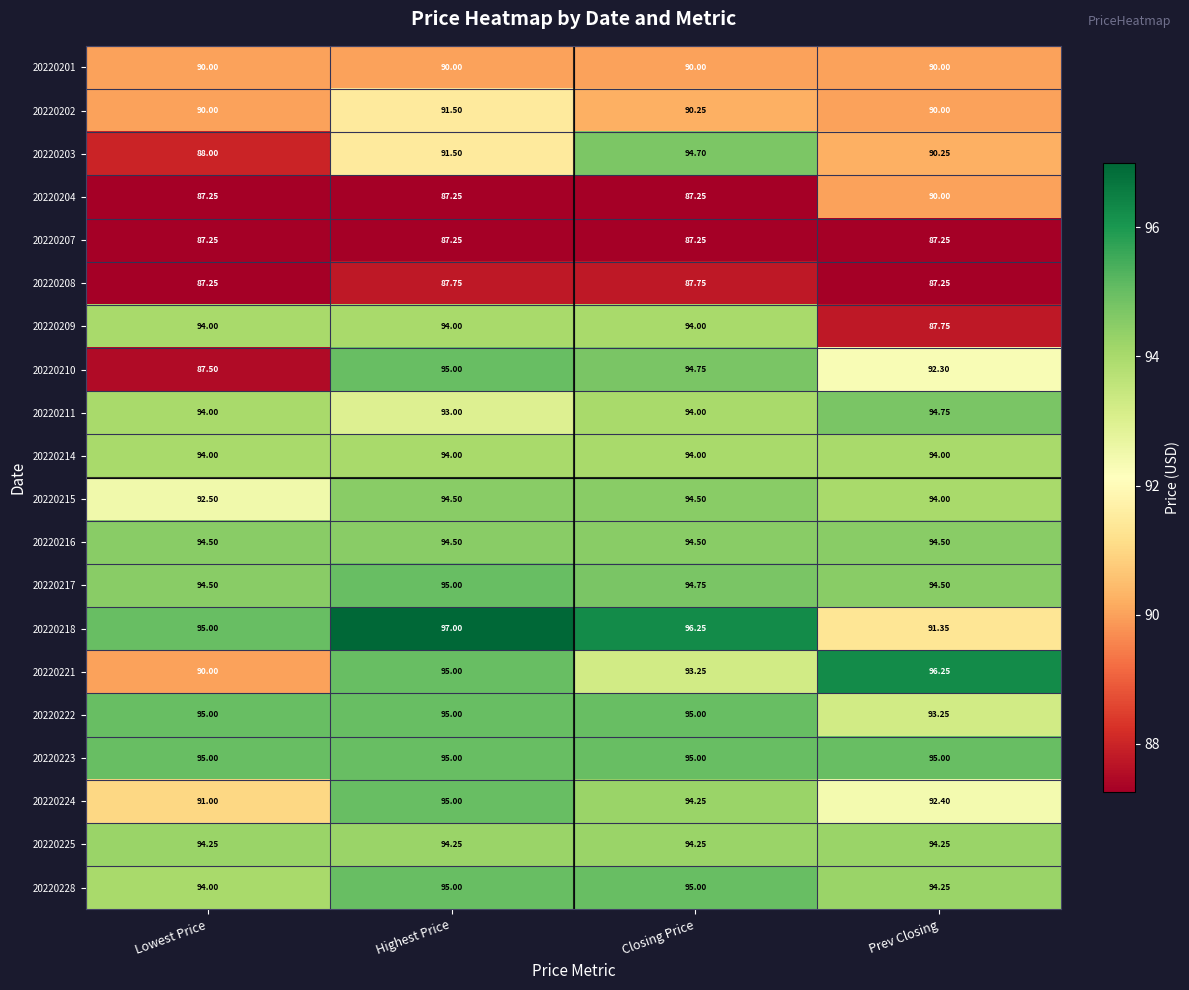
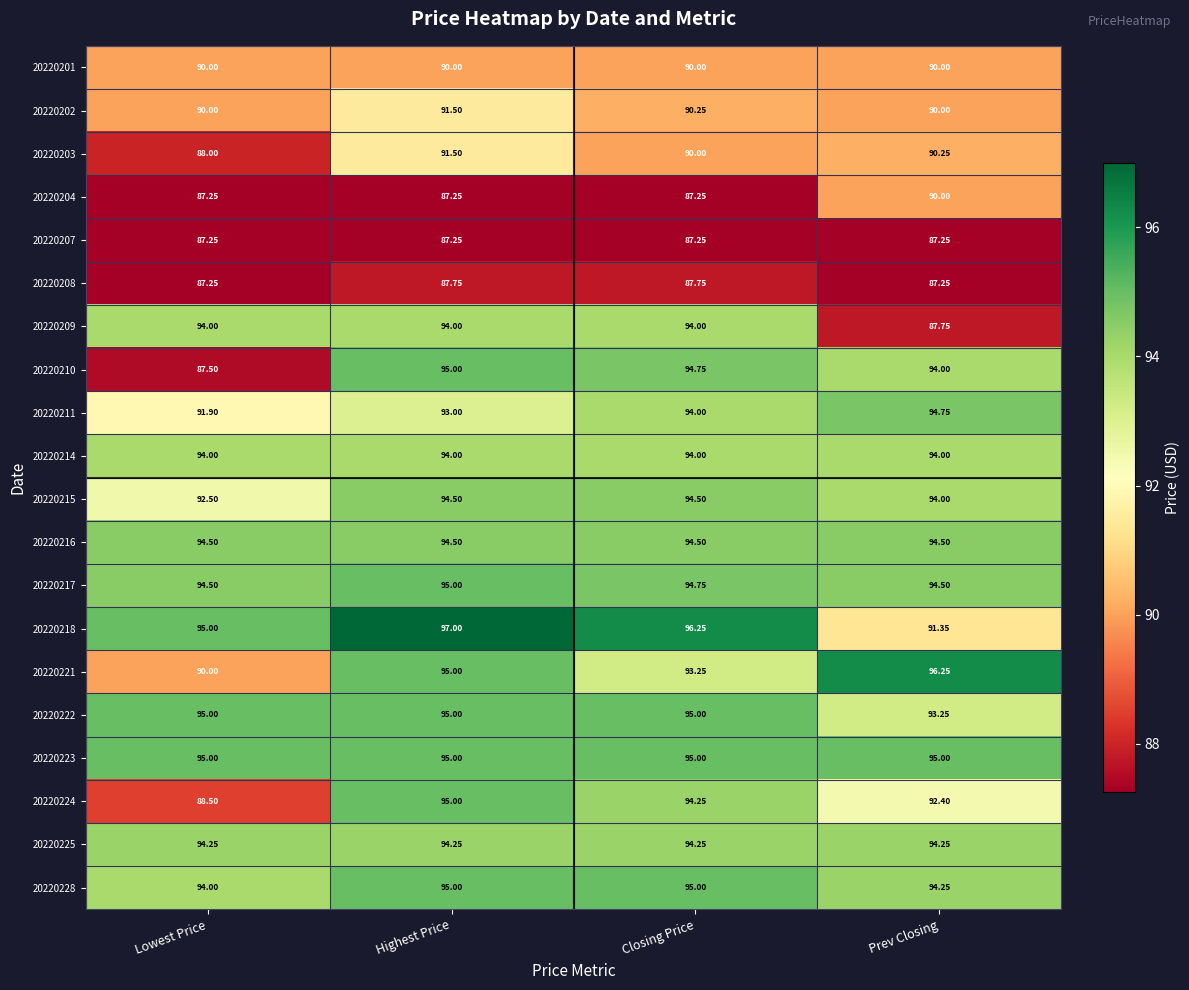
  {
    "20220201": {
      "Lowest Price": 90.00,
      "Highest Price": 90.00,
      "Closing Price": 90.00,
      "Prev Closing": 90.00
    },
    "20220202": {
      "Lowest Price": 90.00,
      "Highest Price": 91.50,
      "Closing Price": 90.25,
      "Prev Closing": 90.00
    },
    "20220203": {
      "Lowest Price": 88.00,
      "Highest Price": 91.50,
-     "Closing Price": 94.70,
+     "Closing Price": 90.00,
      "Prev Closing": 90.25
    },
    "20220204": {
      "Lowest Price": 87.25,
      "Highest Price": 87.25,
      "Closing Price": 87.25,
      "Prev Closing": 90.00
    },
    "20220207": {
      "Lowest Price": 87.25,
      "Highest Price": 87.25,
      "Closing Price": 87.25,
      "Prev Closing": 87.25
    },
    "20220208": {
      "Lowest Price": 87.25,
      "Highest Price": 87.75,
      "Closing Price": 87.75,
      "Prev Closing": 87.25
    },
    "20220209": {
      "Lowest Price": 94.00,
      "Highest Price": 94.00,
      "Closing Price": 94.00,
      "Prev Closing": 87.75
    },
    "20220210": {
      "Lowest Price": 87.50,
      "Highest Price": 95.00,
      "Closing Price": 94.75,
-     "Prev Closing": 92.30
+     "Prev Closing": 94.00
    },
    "20220211": {
-     "Lowest Price": 94.00,
+     "Lowest Price": 91.90,
      "Highest Price": 93.00,
      "Closing Price": 94.00,
      "Prev Closing": 94.75
    },
    "20220214": {
      "Lowest Price": 94.00,
      "Highest Price": 94.00,
      "Closing Price": 94.00,
      "Prev Closing": 94.00
    },
    "20220215": {
      "Lowest Price": 92.50,
      "Highest Price": 94.50,
      "Closing Price": 94.50,
      "Prev Closing": 94.00
    },
    "20220216": {
      "Lowest Price": 94.50,
      "Highest Price": 94.50,
      "Closing Price": 94.50,
      "Prev Closing": 94.50
    },
    "20220217": {
      "Lowest Price": 94.50,
      "Highest Price": 95.00,
      "Closing Price": 94.75,
      "Prev Closing": 94.50
    },
    "20220218": {
      "Lowest Price": 95.00,
      "Highest Price": 97.00,
      "Closing Price": 96.25,
      "Prev Closing": 91.35
    },
    "20220221": {
      "Lowest Price": 90.00,
      "Highest Price": 95.00,
      "Closing Price": 93.25,
      "Prev Closing": 96.25
    },
    "20220222": {
      "Lowest Price": 95.00,
      "Highest Price": 95.00,
      "Closing Price": 95.00,
      "Prev Closing": 93.25
    },
    "20220223": {
      "Lowest Price": 95.00,
      "Highest Price": 95.00,
      "Closing Price": 95.00,
      "Prev Closing": 95.00
    },
    "20220224": {
-     "Lowest Price": 91.00,
+     "Lowest Price": 88.50,
      "Highest Price": 95.00,
      "Closing Price": 94.25,
      "Prev Closing": 92.40
    },
    "20220225": {
      "Lowest Price": 94.25,
      "Highest Price": 94.25,
      "Closing Price": 94.25,
      "Prev Closing": 94.25
    },
    "20220228": {
      "Lowest Price": 94.00,
      "Highest Price": 95.00,
      "Closing Price": 95.00,
      "Prev Closing": 94.25
    }
  }
